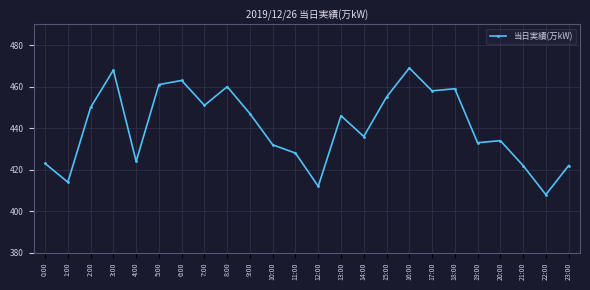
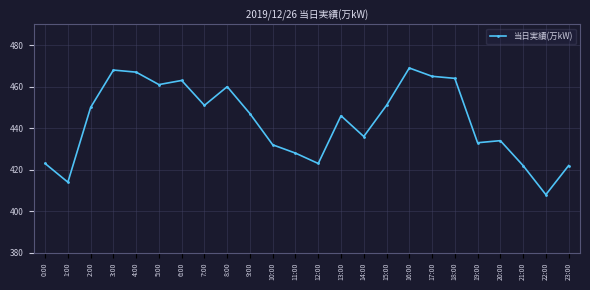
  {
    "0:00": 423,
    "1:00": 414,
    "2:00": 450,
    "3:00": 468,
-   "4:00": 424,
+   "4:00": 467,
    "5:00": 461,
    "6:00": 463,
    "7:00": 451,
    "8:00": 460,
    "9:00": 447,
    "10:00": 432,
    "11:00": 428,
-   "12:00": 412,
+   "12:00": 423,
    "13:00": 446,
    "14:00": 436,
-   "15:00": 455,
+   "15:00": 451,
    "16:00": 469,
-   "17:00": 458,
-   "18:00": 459,
+   "17:00": 465,
+   "18:00": 464,
    "19:00": 433,
    "20:00": 434,
    "21:00": 422,
    "22:00": 408,
    "23:00": 422
  }
